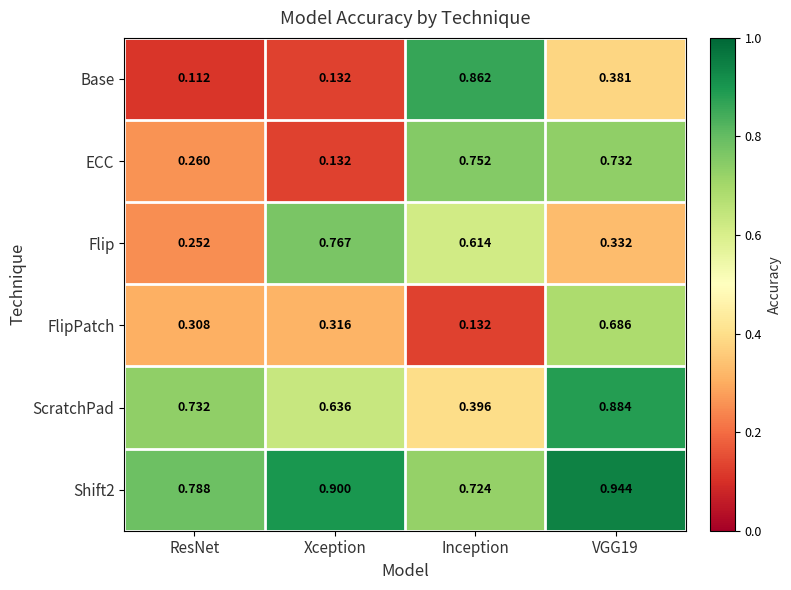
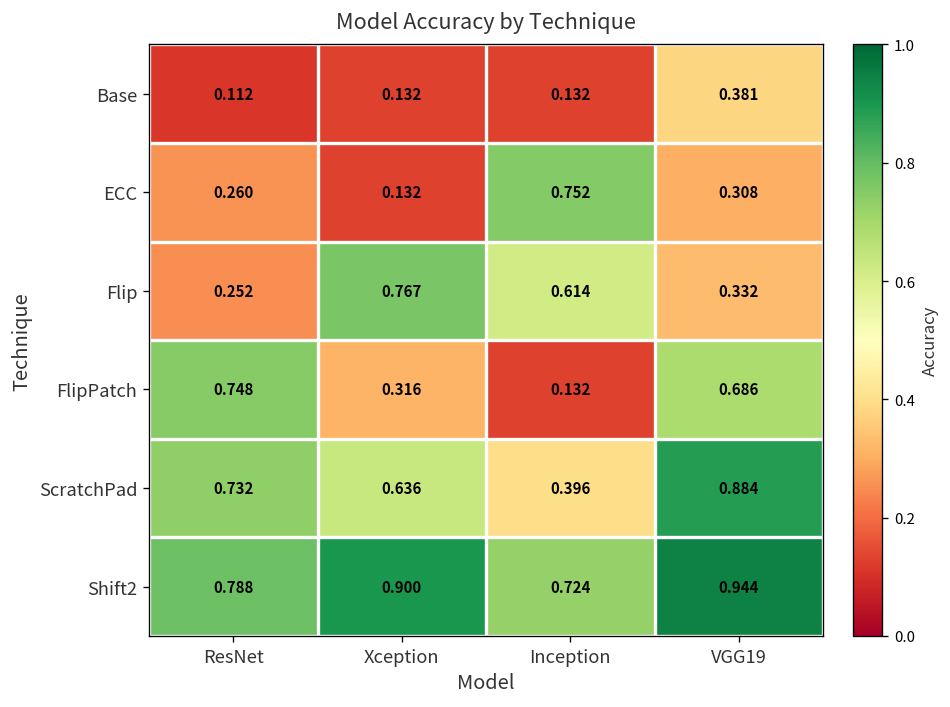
  {
    "Base": {
      "ResNet": 0.112,
      "Xception": 0.132,
-     "Inception": 0.862,
+     "Inception": 0.132,
      "VGG19": 0.381
    },
    "ECC": {
      "ResNet": 0.260,
      "Xception": 0.132,
      "Inception": 0.752,
-     "VGG19": 0.732
+     "VGG19": 0.308
    },
    "Flip": {
      "ResNet": 0.252,
      "Xception": 0.767,
      "Inception": 0.614,
      "VGG19": 0.332
    },
    "FlipPatch": {
-     "ResNet": 0.308,
+     "ResNet": 0.748,
      "Xception": 0.316,
      "Inception": 0.132,
      "VGG19": 0.686
    },
    "ScratchPad": {
      "ResNet": 0.732,
      "Xception": 0.636,
      "Inception": 0.396,
      "VGG19": 0.884
    },
    "Shift2": {
      "ResNet": 0.788,
      "Xception": 0.900,
      "Inception": 0.724,
      "VGG19": 0.944
    }
  }
